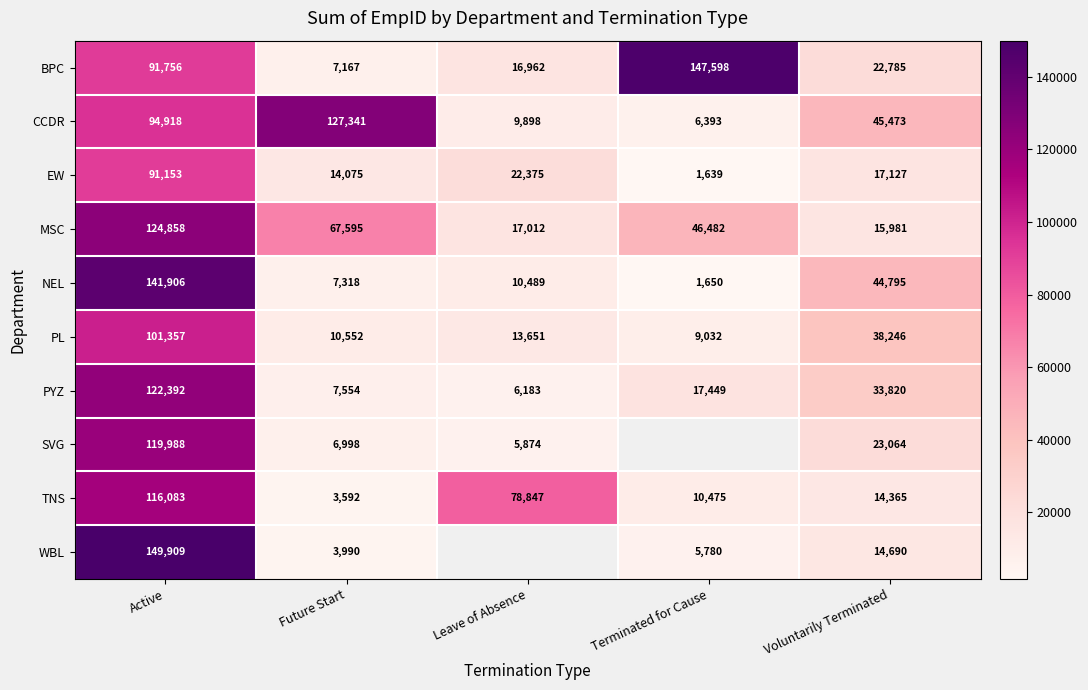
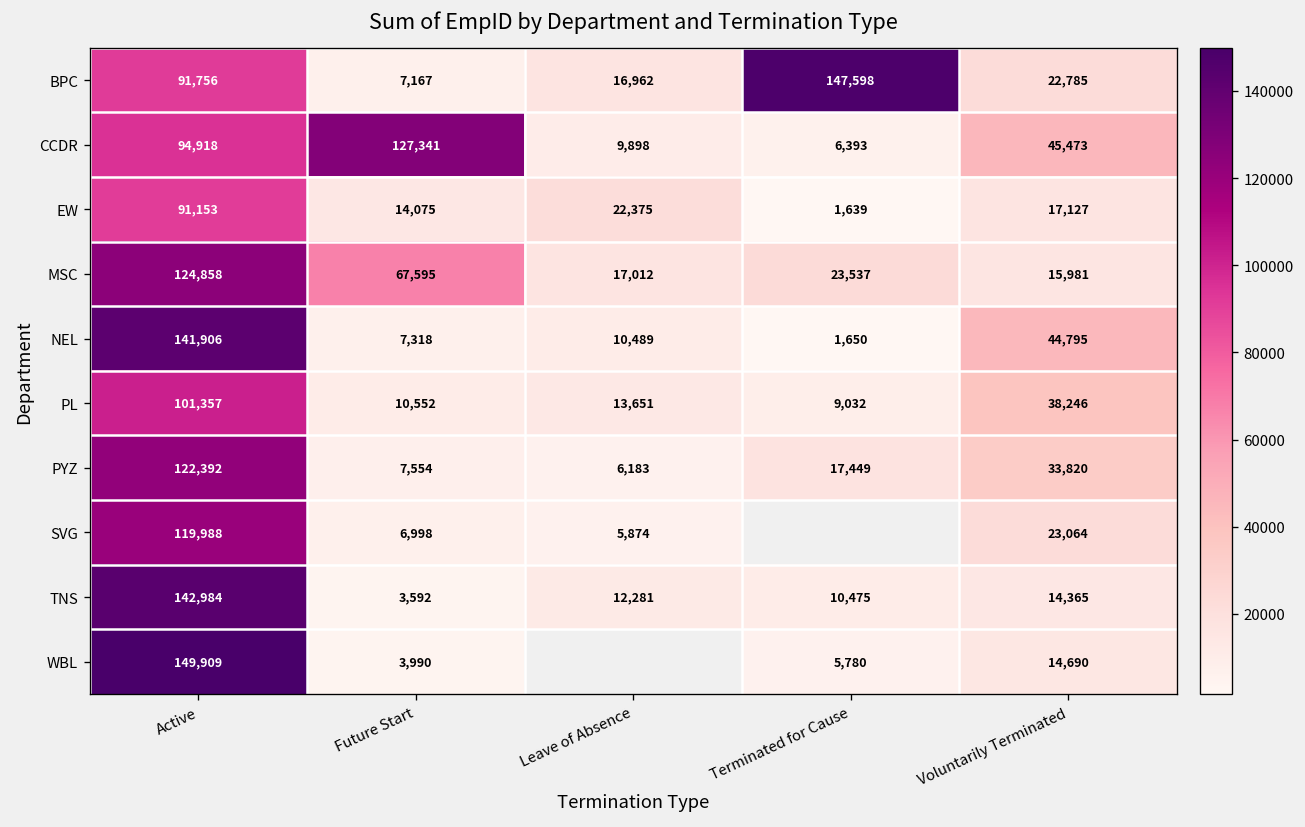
  {
    "BPC": {
      "Active": "91,756",
      "Future Start": "7,167",
      "Leave of Absence": "16,962",
      "Terminated for Cause": "147,598",
      "Voluntarily Terminated": "22,785"
    },
    "CCDR": {
      "Active": "94,918",
      "Future Start": "127,341",
      "Leave of Absence": "9,898",
      "Terminated for Cause": "6,393",
      "Voluntarily Terminated": "45,473"
    },
    "EW": {
      "Active": "91,153",
      "Future Start": "14,075",
      "Leave of Absence": "22,375",
      "Terminated for Cause": "1,639",
      "Voluntarily Terminated": "17,127"
    },
    "MSC": {
      "Active": "124,858",
      "Future Start": "67,595",
      "Leave of Absence": "17,012",
-     "Terminated for Cause": "46,482",
+     "Terminated for Cause": "23,537",
      "Voluntarily Terminated": "15,981"
    },
    "NEL": {
      "Active": "141,906",
      "Future Start": "7,318",
      "Leave of Absence": "10,489",
      "Terminated for Cause": "1,650",
      "Voluntarily Terminated": "44,795"
    },
    "PL": {
      "Active": "101,357",
      "Future Start": "10,552",
      "Leave of Absence": "13,651",
      "Terminated for Cause": "9,032",
      "Voluntarily Terminated": "38,246"
    },
    "PYZ": {
      "Active": "122,392",
      "Future Start": "7,554",
      "Leave of Absence": "6,183",
      "Terminated for Cause": "17,449",
      "Voluntarily Terminated": "33,820"
    },
    "SVG": {
      "Active": "119,988",
      "Future Start": "6,998",
      "Leave of Absence": "5,874",
      "Voluntarily Terminated": "23,064"
    },
    "TNS": {
-     "Active": "116,083",
+     "Active": "142,984",
      "Future Start": "3,592",
-     "Leave of Absence": "78,847",
+     "Leave of Absence": "12,281",
      "Terminated for Cause": "10,475",
      "Voluntarily Terminated": "14,365"
    },
    "WBL": {
      "Active": "149,909",
      "Future Start": "3,990",
      "Terminated for Cause": "5,780",
      "Voluntarily Terminated": "14,690"
    }
  }
